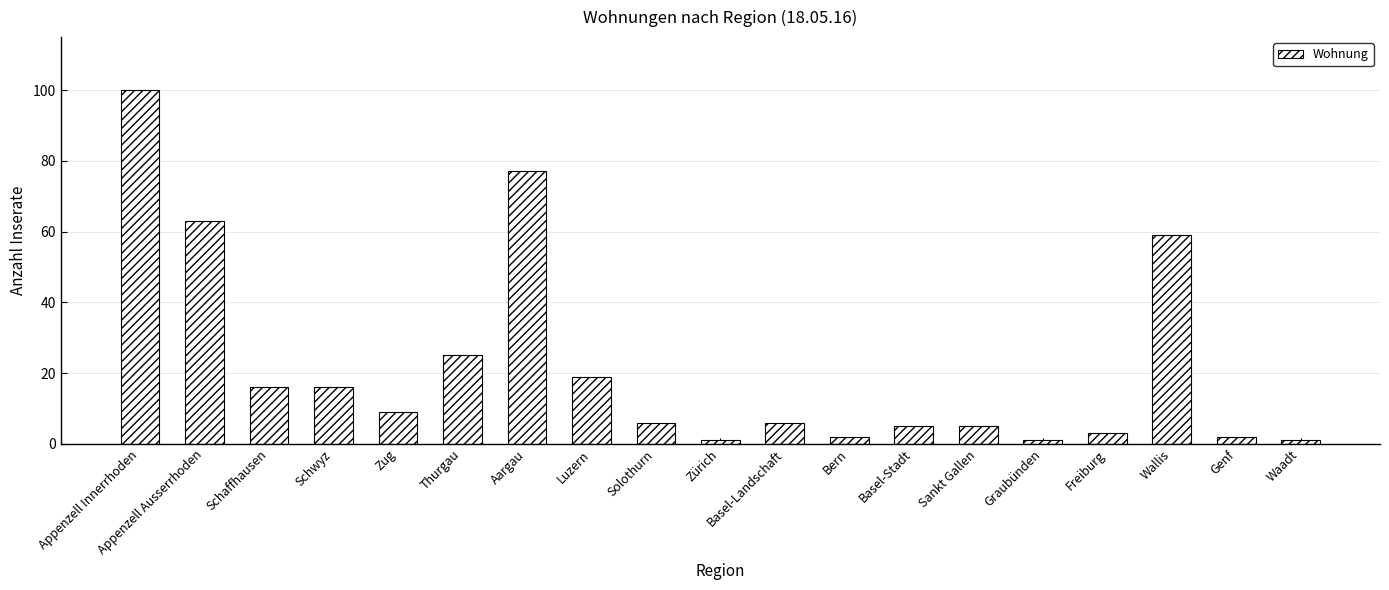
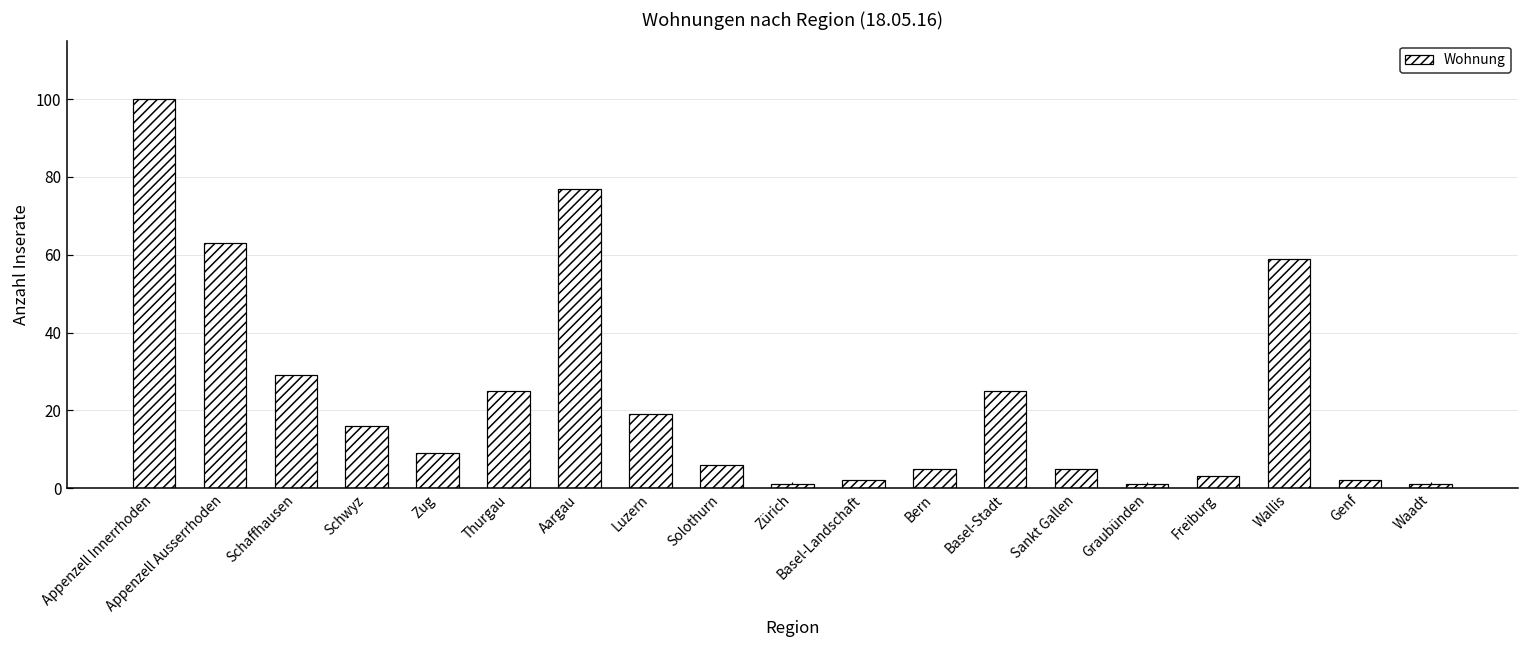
  {
    "Appenzell Innerrhoden": 100,
    "Appenzell Ausserrhoden": 63,
-   "Schaffhausen": 16,
+   "Schaffhausen": 29,
    "Schwyz": 16,
    "Zug": 9,
    "Thurgau": 25,
    "Aargau": 77,
    "Luzern": 19,
    "Solothurn": 6,
    "Zürich": 1,
-   "Basel-Landschaft": 6,
-   "Bern": 2,
-   "Basel-Stadt": 5,
+   "Basel-Landschaft": 2,
+   "Bern": 5,
+   "Basel-Stadt": 25,
    "Sankt Gallen": 5,
    "Graubünden": 1,
    "Freiburg": 3,
    "Wallis": 59,
    "Genf": 2,
    "Waadt": 1
  }
